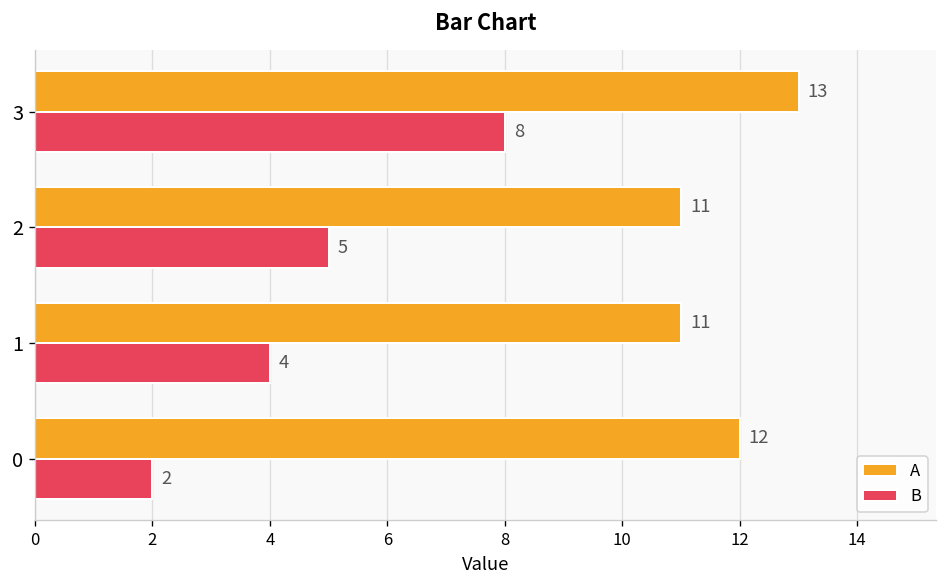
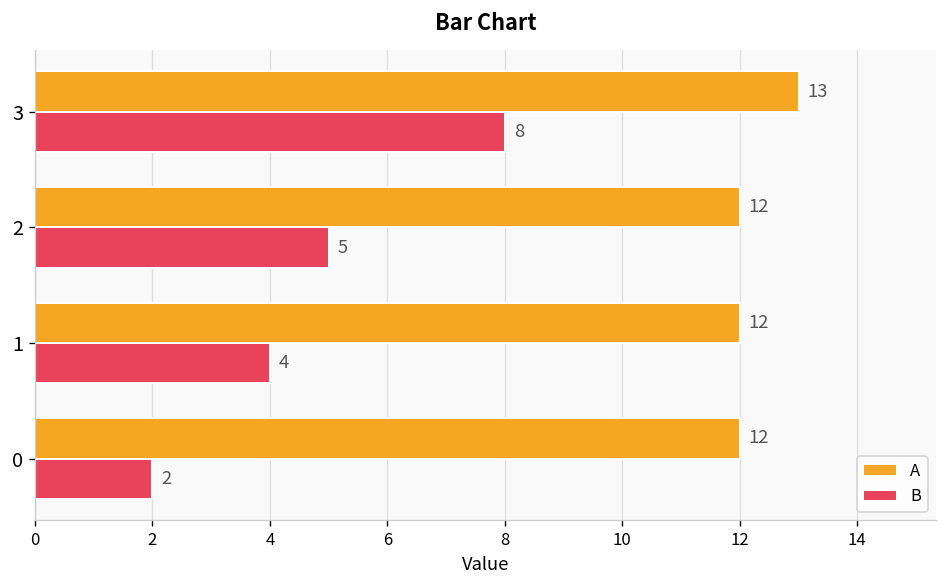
  {
    "A": {
      "3": 13,
-     "2": 11,
-     "1": 11,
+     "2": 12,
+     "1": 12,
      "0": 12
    },
    "B": {
      "3": 8,
      "2": 5,
      "1": 4,
      "0": 2
    }
  }
